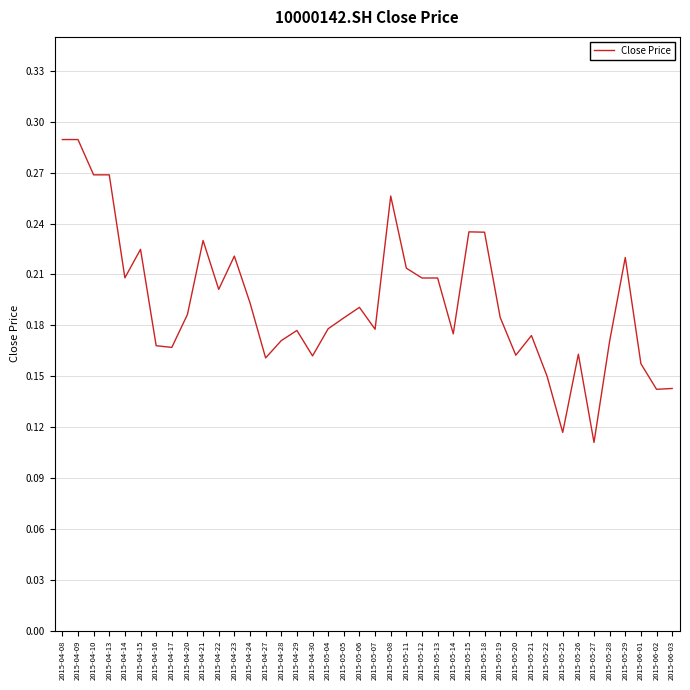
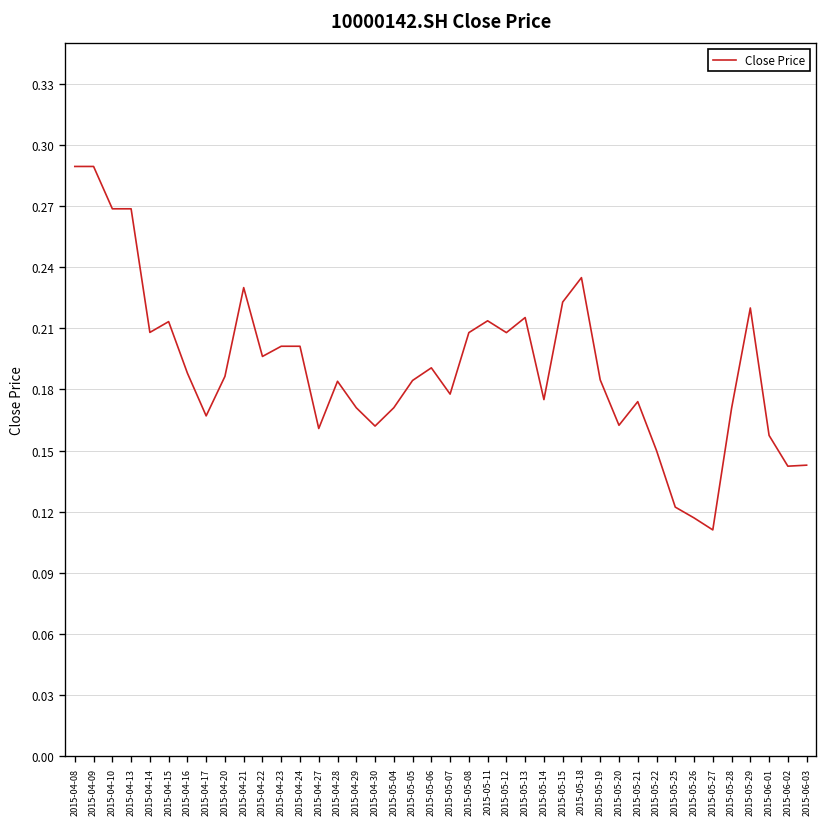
  {
    "2015-04-08": 0.290,
    "2015-04-09": 0.290,
    "2015-04-10": 0.269,
    "2015-04-13": 0.269,
    "2015-04-14": 0.208,
-   "2015-04-15": 0.225,
-   "2015-04-16": 0.168,
+   "2015-04-15": 0.213,
+   "2015-04-16": 0.188,
    "2015-04-17": 0.167,
    "2015-04-20": 0.186,
    "2015-04-21": 0.230,
-   "2015-04-22": 0.201,
-   "2015-04-23": 0.221,
-   "2015-04-24": 0.193,
+   "2015-04-22": 0.196,
+   "2015-04-23": 0.201,
+   "2015-04-24": 0.201,
    "2015-04-27": 0.161,
-   "2015-04-28": 0.171,
-   "2015-04-29": 0.177,
+   "2015-04-28": 0.184,
+   "2015-04-29": 0.171,
    "2015-04-30": 0.162,
-   "2015-05-04": 0.178,
+   "2015-05-04": 0.171,
    "2015-05-05": 0.184,
    "2015-05-06": 0.191,
    "2015-05-07": 0.178,
-   "2015-05-08": 0.256,
+   "2015-05-08": 0.208,
    "2015-05-11": 0.214,
    "2015-05-12": 0.208,
-   "2015-05-13": 0.208,
+   "2015-05-13": 0.215,
    "2015-05-14": 0.175,
-   "2015-05-15": 0.235,
+   "2015-05-15": 0.223,
    "2015-05-18": 0.235,
    "2015-05-19": 0.185,
    "2015-05-20": 0.162,
    "2015-05-21": 0.174,
    "2015-05-22": 0.150,
-   "2015-05-25": 0.117,
-   "2015-05-26": 0.163,
+   "2015-05-25": 0.122,
+   "2015-05-26": 0.117,
    "2015-05-27": 0.111,
    "2015-05-28": 0.171,
    "2015-05-29": 0.220,
    "2015-06-01": 0.157,
    "2015-06-02": 0.142,
    "2015-06-03": 0.143
  }
